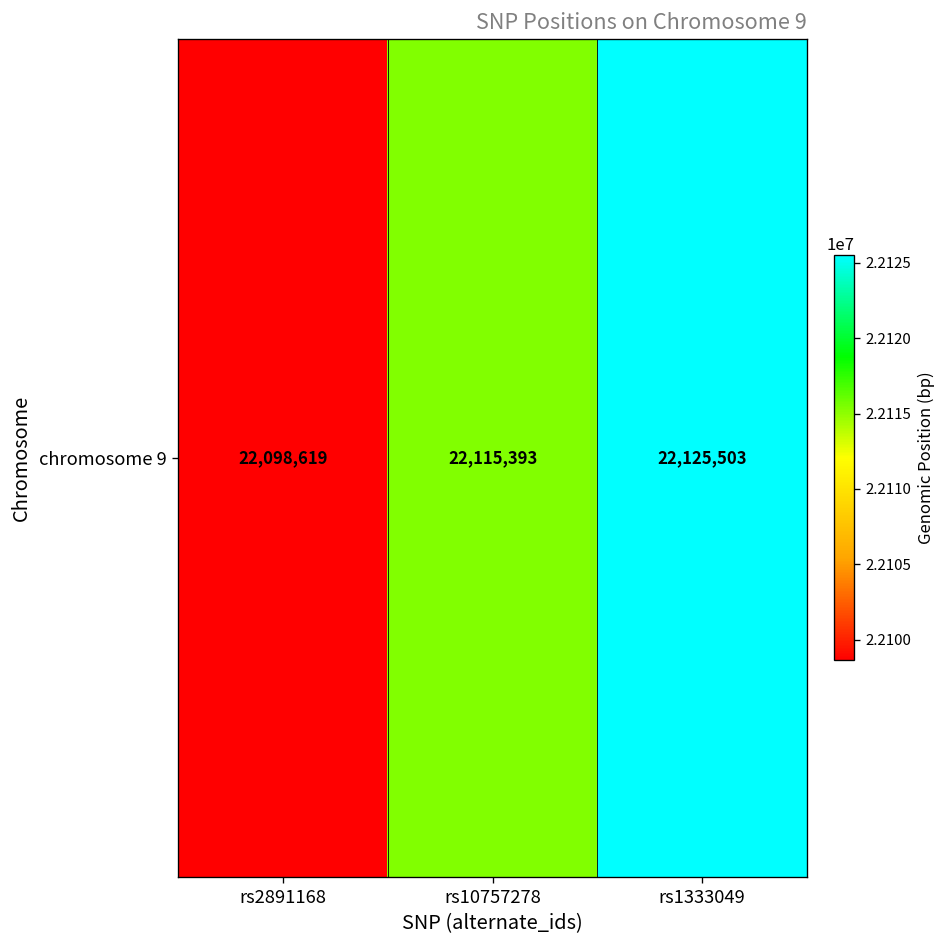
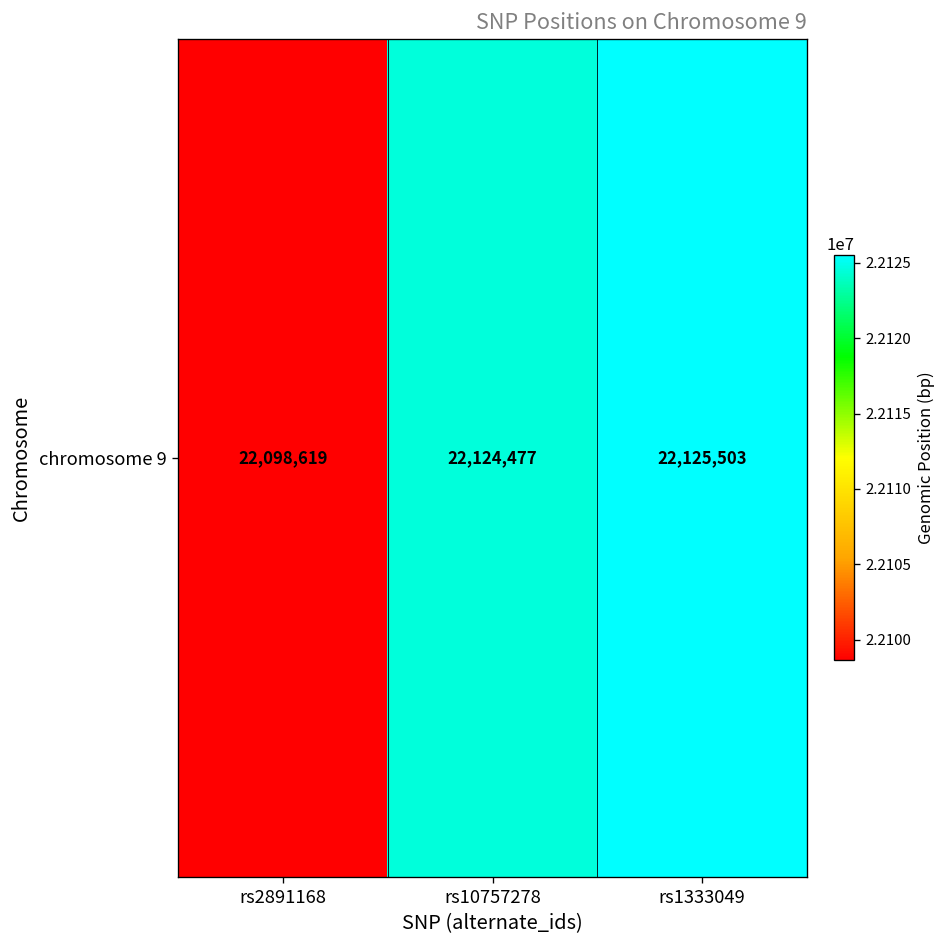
  {
    "chromosome 9": {
      "rs2891168": "22,098,619",
-     "rs10757278": "22,115,393",
+     "rs10757278": "22,124,477",
      "rs1333049": "22,125,503"
    }
  }
